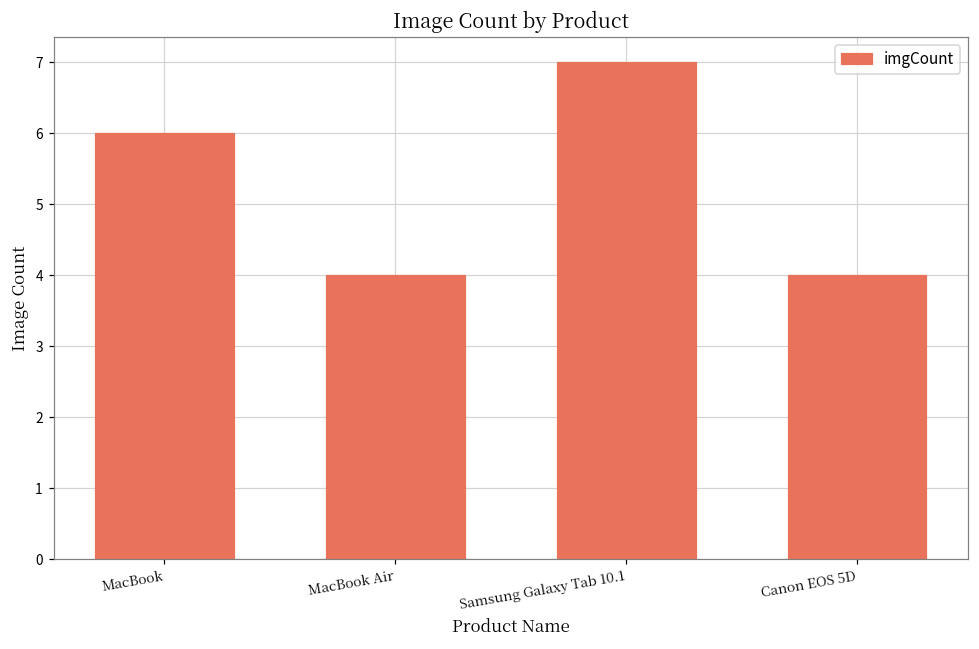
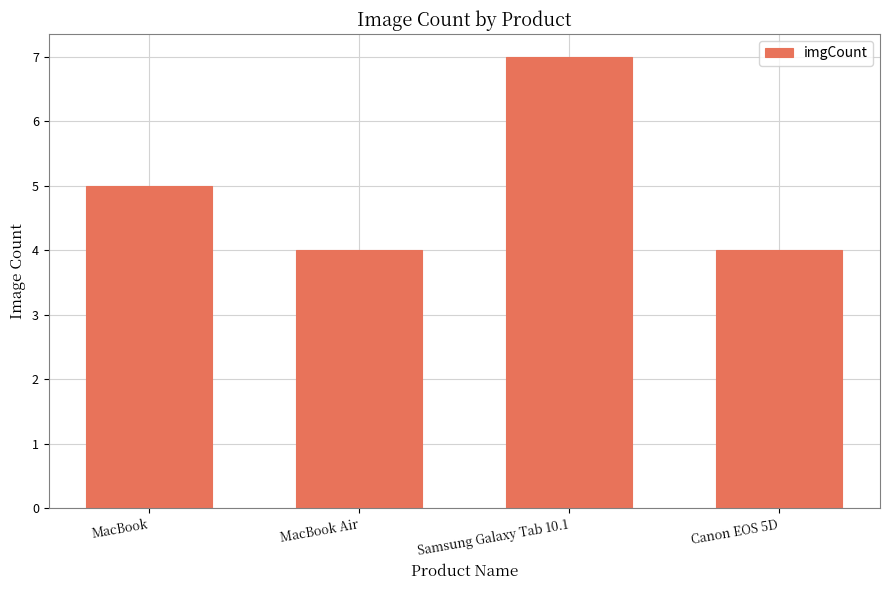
  {
-   "MacBook": 6,
+   "MacBook": 5,
    "MacBook Air": 4,
    "Samsung Galaxy Tab 10.1": 7,
    "Canon EOS 5D": 4
  }
